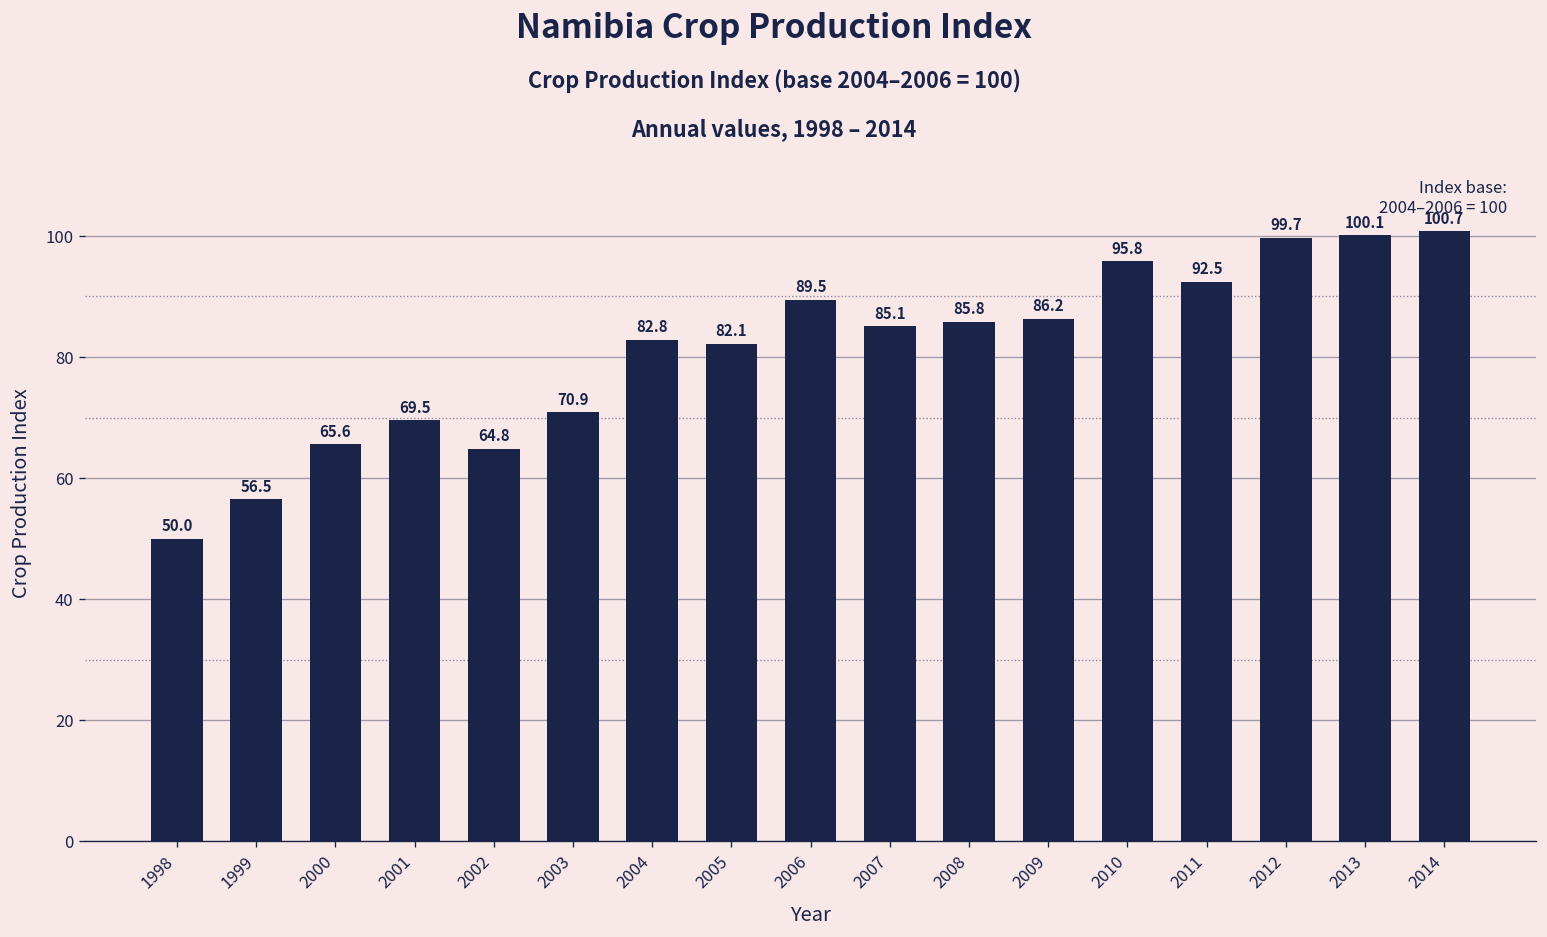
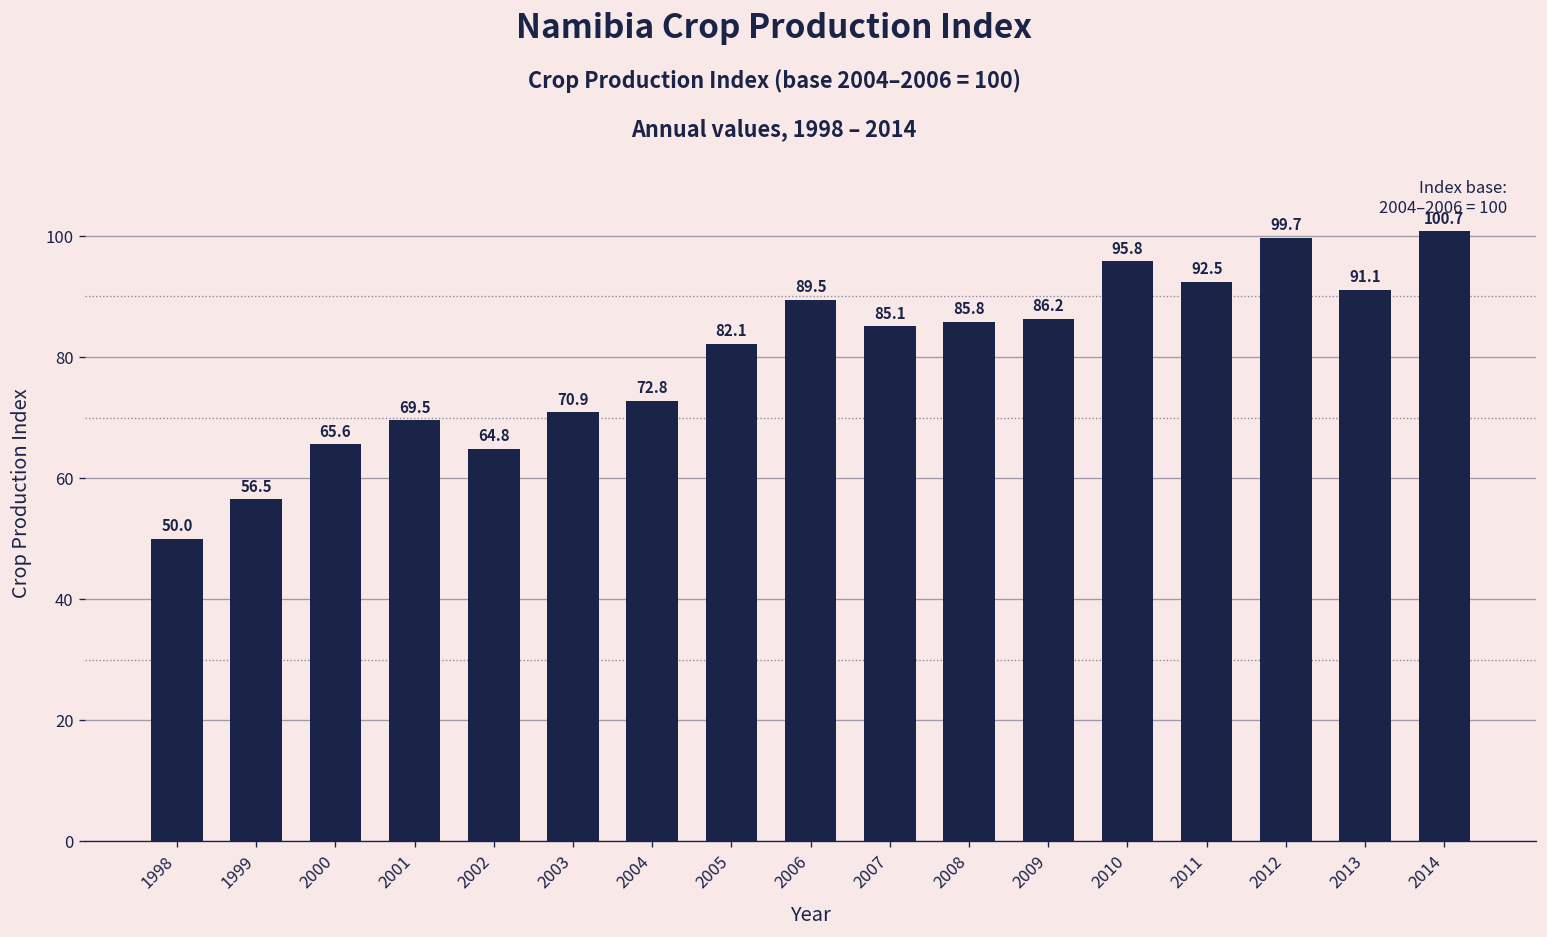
  {
    "1998": 50.0,
    "1999": 56.5,
    "2000": 65.6,
    "2001": 69.5,
    "2002": 64.8,
    "2003": 70.9,
-   "2004": 82.8,
+   "2004": 72.8,
    "2005": 82.1,
    "2006": 89.5,
    "2007": 85.1,
    "2008": 85.8,
    "2009": 86.2,
    "2010": 95.8,
    "2011": 92.5,
    "2012": 99.7,
-   "2013": 100.1
+   "2013": 91.1
  }
